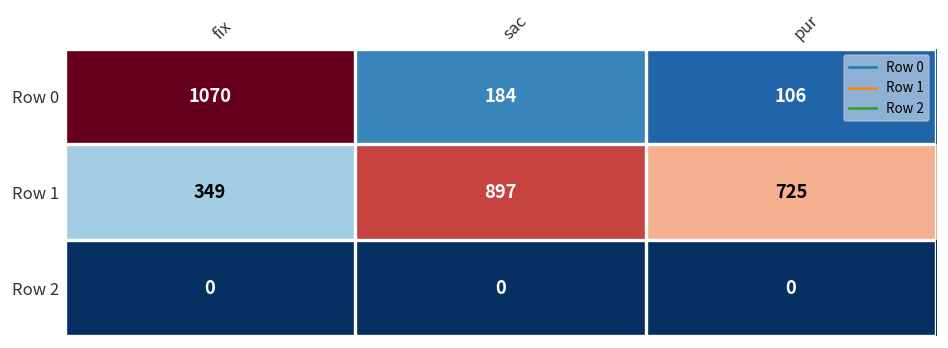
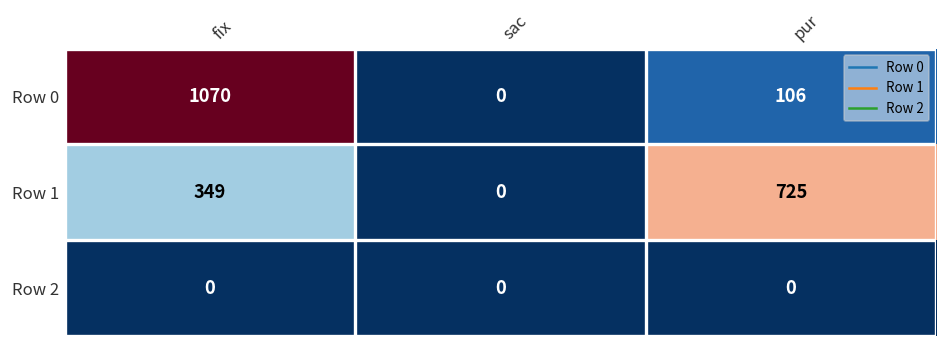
  {
    "Row 0": {
      "fix": 1070,
-     "sac": 184,
+     "sac": 0,
      "pur": 106
    },
    "Row 1": {
      "fix": 349,
-     "sac": 897,
+     "sac": 0,
      "pur": 725
    },
    "Row 2": {
      "fix": 0,
      "sac": 0,
      "pur": 0
    }
  }
